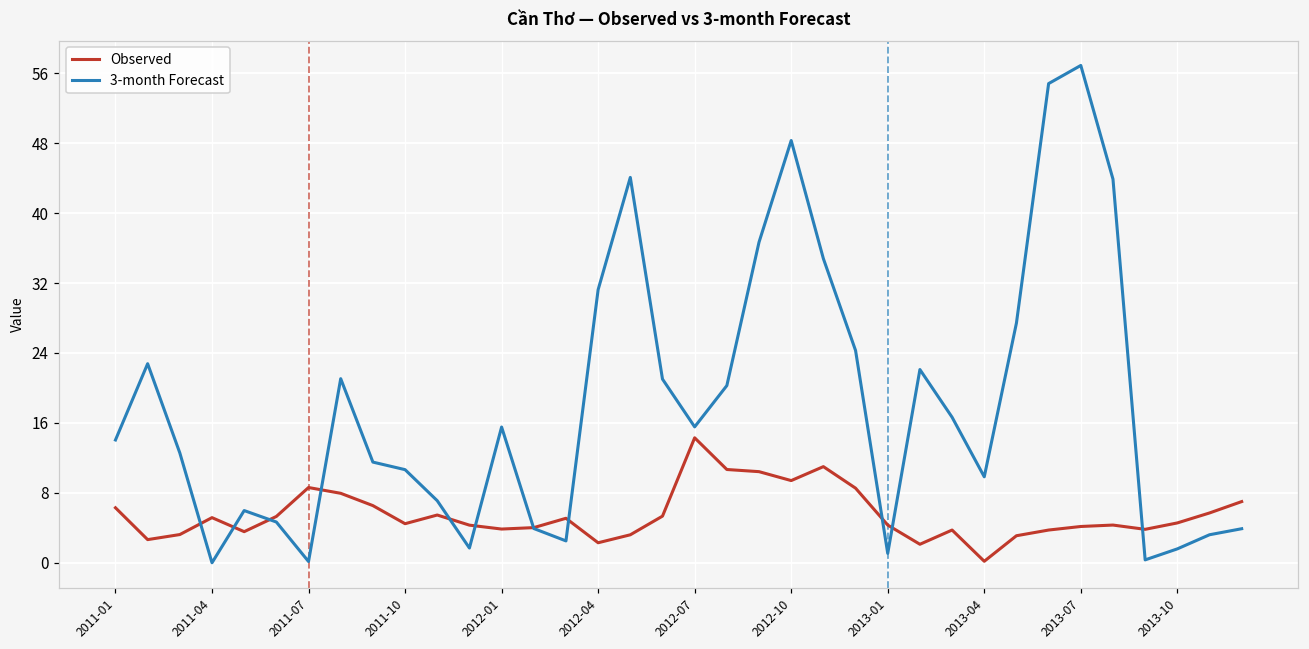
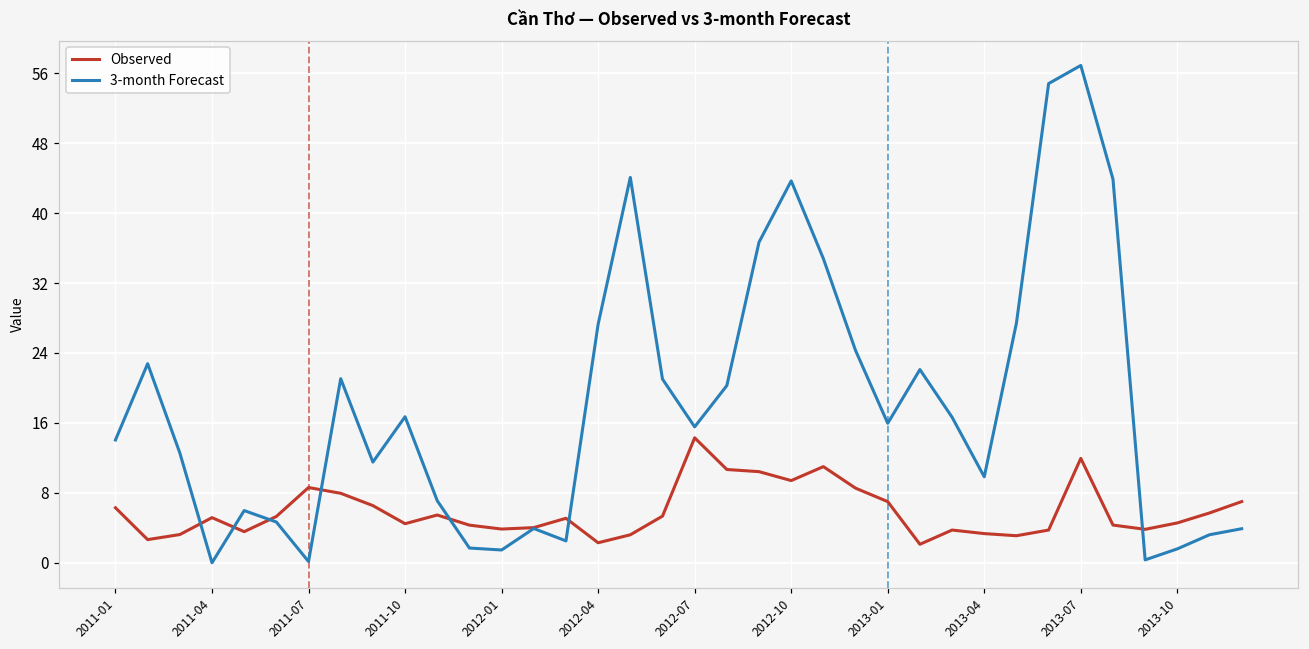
  {
    "Observed": {
      "2011-01": 6,
      "2011-04": 5,
      "2011-07": 9,
      "2011-10": 4,
      "2012-01": 4,
      "2012-04": 2,
      "2012-07": 14,
      "2012-10": 9,
-     "2013-01": 4,
-     "2013-04": 0,
-     "2013-07": 4,
+     "2013-01": 7,
+     "2013-04": 3,
+     "2013-07": 12,
      "2013-10": 5
    },
    "3-month Forecast": {
      "2011-01": 14,
      "2011-04": 0,
      "2011-07": 0,
-     "2011-10": 11,
-     "2012-01": 16,
-     "2012-04": 31,
+     "2011-10": 17,
+     "2012-01": 1,
+     "2012-04": 27,
      "2012-07": 16,
-     "2012-10": 48,
-     "2013-01": 1,
+     "2012-10": 44,
+     "2013-01": 16,
      "2013-04": 10,
      "2013-07": 57,
      "2013-10": 2
    }
  }
